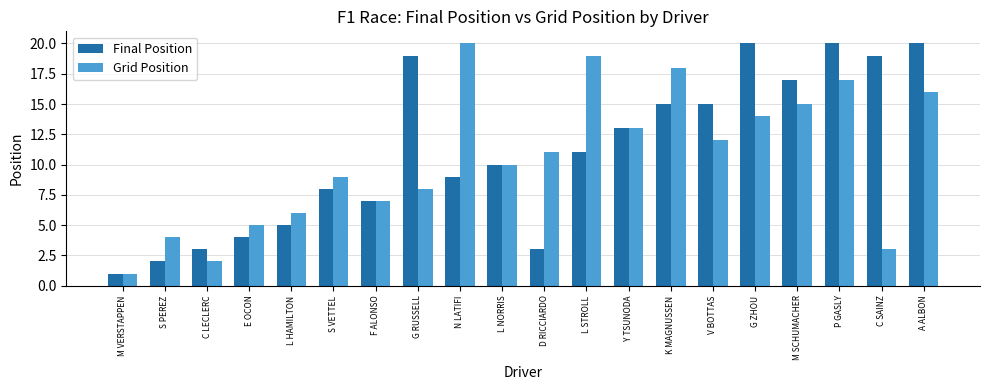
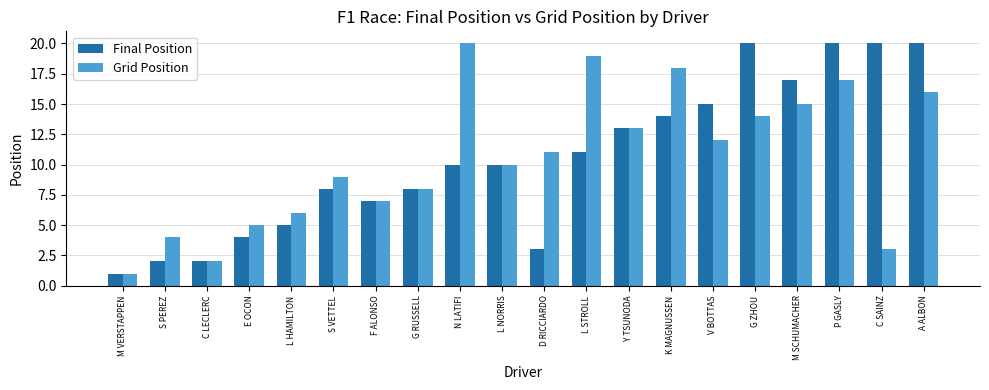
  {
    "Final Position": {
      "M VERSTAPPEN": 1,
      "S PEREZ": 2,
-     "C LECLERC": 3,
+     "C LECLERC": 2,
      "E OCON": 4,
      "L HAMILTON": 5,
      "S VETTEL": 8,
      "F ALONSO": 7,
-     "G RUSSELL": 19,
-     "N LATIFI": 9,
+     "G RUSSELL": 8,
+     "N LATIFI": 10,
      "L NORRIS": 10,
      "D RICCIARDO": 3,
      "L STROLL": 11,
      "Y TSUNODA": 13,
-     "K MAGNUSSEN": 15,
+     "K MAGNUSSEN": 14,
      "V BOTTAS": 15,
      "G ZHOU": 20,
      "M SCHUMACHER": 17,
      "P GASLY": 20,
-     "C SAINZ": 19,
+     "C SAINZ": 20,
      "A ALBON": 20
    },
    "Grid Position": {
      "M VERSTAPPEN": 1,
      "S PEREZ": 4,
      "C LECLERC": 2,
      "E OCON": 5,
      "L HAMILTON": 6,
      "S VETTEL": 9,
      "F ALONSO": 7,
      "G RUSSELL": 8,
      "N LATIFI": 20,
      "L NORRIS": 10,
      "D RICCIARDO": 11,
      "L STROLL": 19,
      "Y TSUNODA": 13,
      "K MAGNUSSEN": 18,
      "V BOTTAS": 12,
      "G ZHOU": 14,
      "M SCHUMACHER": 15,
      "P GASLY": 17,
      "C SAINZ": 3,
      "A ALBON": 16
    }
  }
